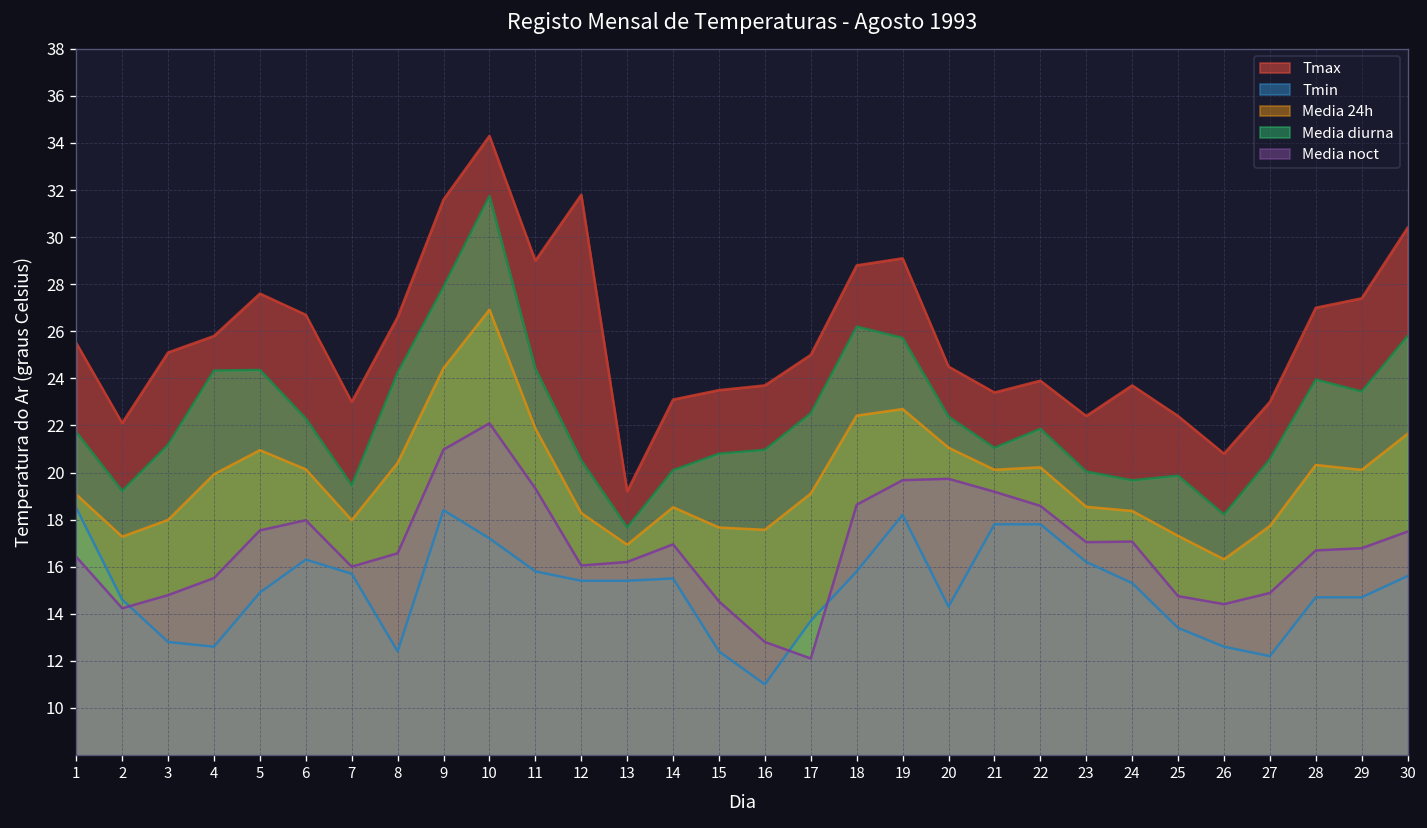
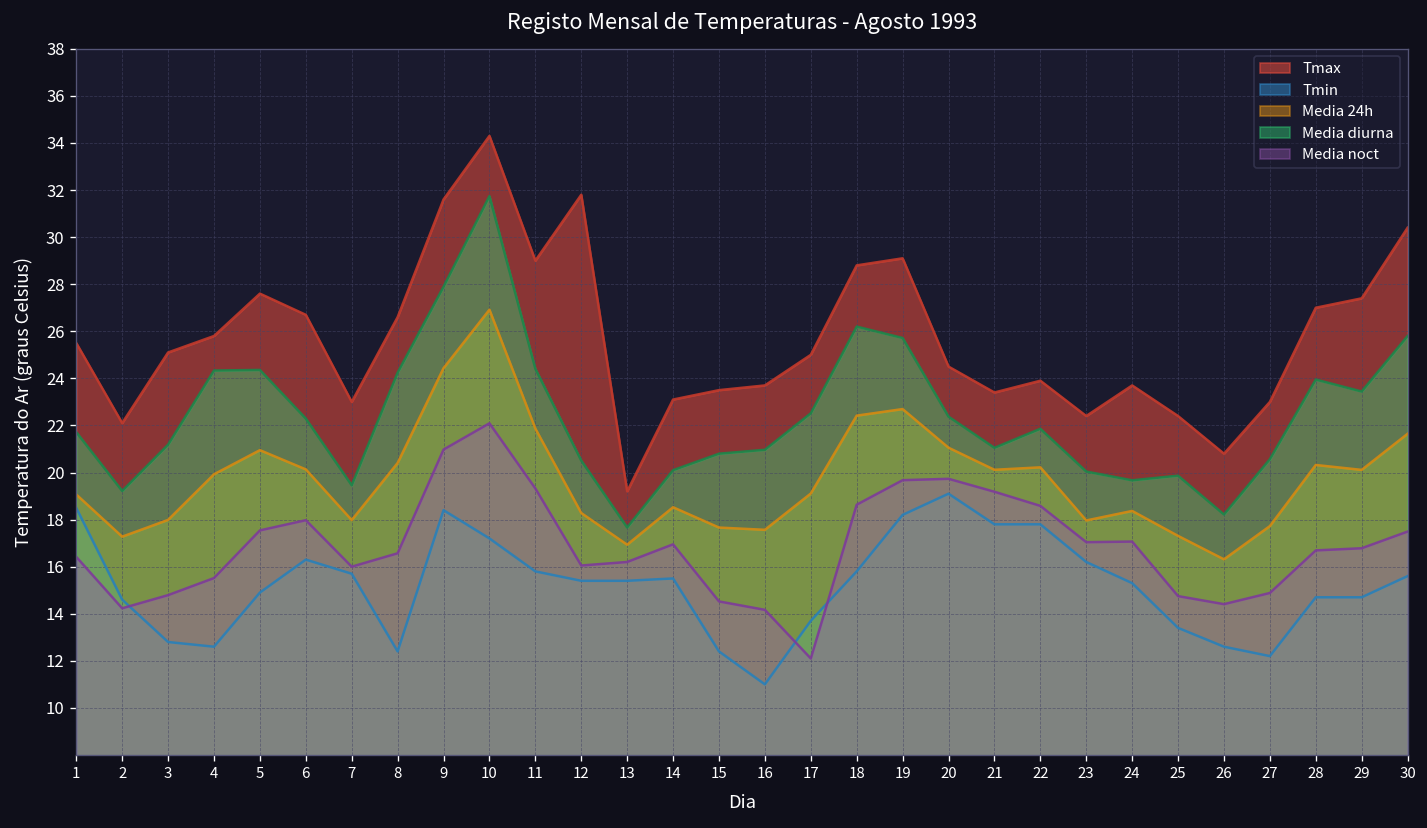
  {
    "Tmax": {
      "1": 25.5,
      "2": 22.1,
      "3": 25.1,
      "4": 25.8,
      "5": 27.6,
      "6": 26.7,
      "7": 23.0,
      "8": 26.6,
      "9": 31.6,
      "10": 34.3,
      "11": 29.0,
      "12": 31.8,
      "13": 19.2,
      "14": 23.1,
      "15": 23.5,
      "16": 23.7,
      "17": 25.0,
      "18": 28.8,
      "19": 29.1,
      "20": 24.5,
      "21": 23.4,
      "22": 23.9,
      "23": 22.4,
      "24": 23.7,
      "25": 22.4,
      "26": 20.8,
      "27": 23.0,
      "28": 27.0,
      "29": 27.4,
      "30": 30.4
    },
    "Tmin": {
      "1": 18.5,
      "2": 14.6,
      "3": 12.8,
      "4": 12.6,
      "5": 14.9,
      "6": 16.3,
      "7": 15.7,
      "8": 12.4,
      "9": 18.4,
      "10": 17.2,
      "11": 15.8,
      "12": 15.4,
      "13": 15.4,
      "14": 15.5,
      "15": 12.4,
      "16": 11.0,
      "17": 13.7,
      "18": 15.8,
      "19": 18.2,
-     "20": 14.3,
+     "20": 19.1,
      "21": 17.8,
      "22": 17.8,
      "23": 16.2,
      "24": 15.3,
      "25": 13.4,
      "26": 12.6,
      "27": 12.2,
      "28": 14.7,
      "29": 14.7,
      "30": 15.6
    },
    "Media 24h": {
      "1": 19.1,
      "2": 17.3,
      "3": 18.0,
      "4": 19.9,
      "5": 21.0,
      "6": 20.1,
      "7": 18.0,
      "8": 20.4,
      "9": 24.4,
      "10": 26.9,
      "11": 21.9,
      "12": 18.3,
      "13": 16.9,
      "14": 18.5,
      "15": 17.7,
      "16": 17.6,
      "17": 19.1,
      "18": 22.4,
      "19": 22.7,
      "20": 21.1,
      "21": 20.1,
      "22": 20.2,
-     "23": 18.5,
+     "23": 18.0,
      "24": 18.4,
      "25": 17.3,
      "26": 16.3,
      "27": 17.7,
      "28": 20.3,
      "29": 20.1,
      "30": 21.6
    },
    "Media diurna": {
      "1": 21.7,
      "2": 19.2,
      "3": 21.2,
      "4": 24.3,
      "5": 24.4,
      "6": 22.3,
      "7": 19.5,
      "8": 24.2,
      "9": 27.9,
      "10": 31.7,
      "11": 24.4,
      "12": 20.5,
      "13": 17.7,
      "14": 20.1,
      "15": 20.8,
      "16": 21.0,
      "17": 22.5,
      "18": 26.2,
      "19": 25.7,
      "20": 22.4,
      "21": 21.1,
      "22": 21.9,
      "23": 20.0,
      "24": 19.7,
      "25": 19.9,
      "26": 18.2,
      "27": 20.6,
      "28": 24.0,
      "29": 23.4,
      "30": 25.8
    },
    "Media noct": {
      "1": 16.4,
      "2": 14.2,
      "3": 14.8,
      "4": 15.5,
      "5": 17.5,
      "6": 18.0,
      "7": 16.0,
      "8": 16.6,
      "9": 21.0,
      "10": 22.1,
      "11": 19.3,
      "12": 16.1,
      "13": 16.2,
      "14": 17.0,
      "15": 14.5,
-     "16": 12.8,
+     "16": 14.2,
      "17": 12.1,
      "18": 18.6,
      "19": 19.7,
      "20": 19.7,
      "21": 19.2,
      "22": 18.6,
      "23": 17.0,
      "24": 17.1,
      "25": 14.8,
      "26": 14.4,
      "27": 14.9,
      "28": 16.7,
      "29": 16.8,
      "30": 17.5
    }
  }
